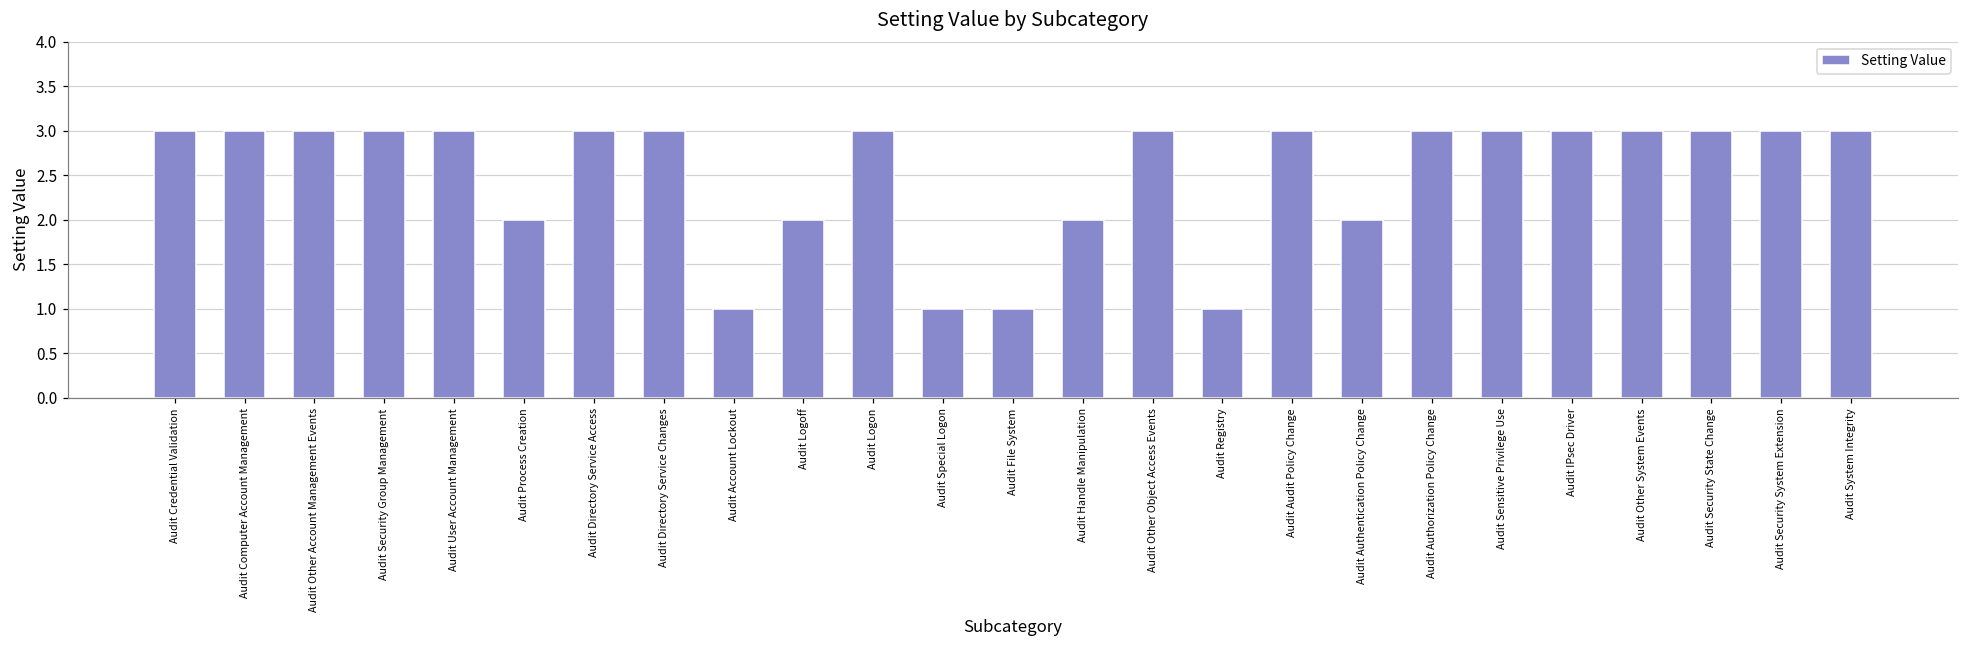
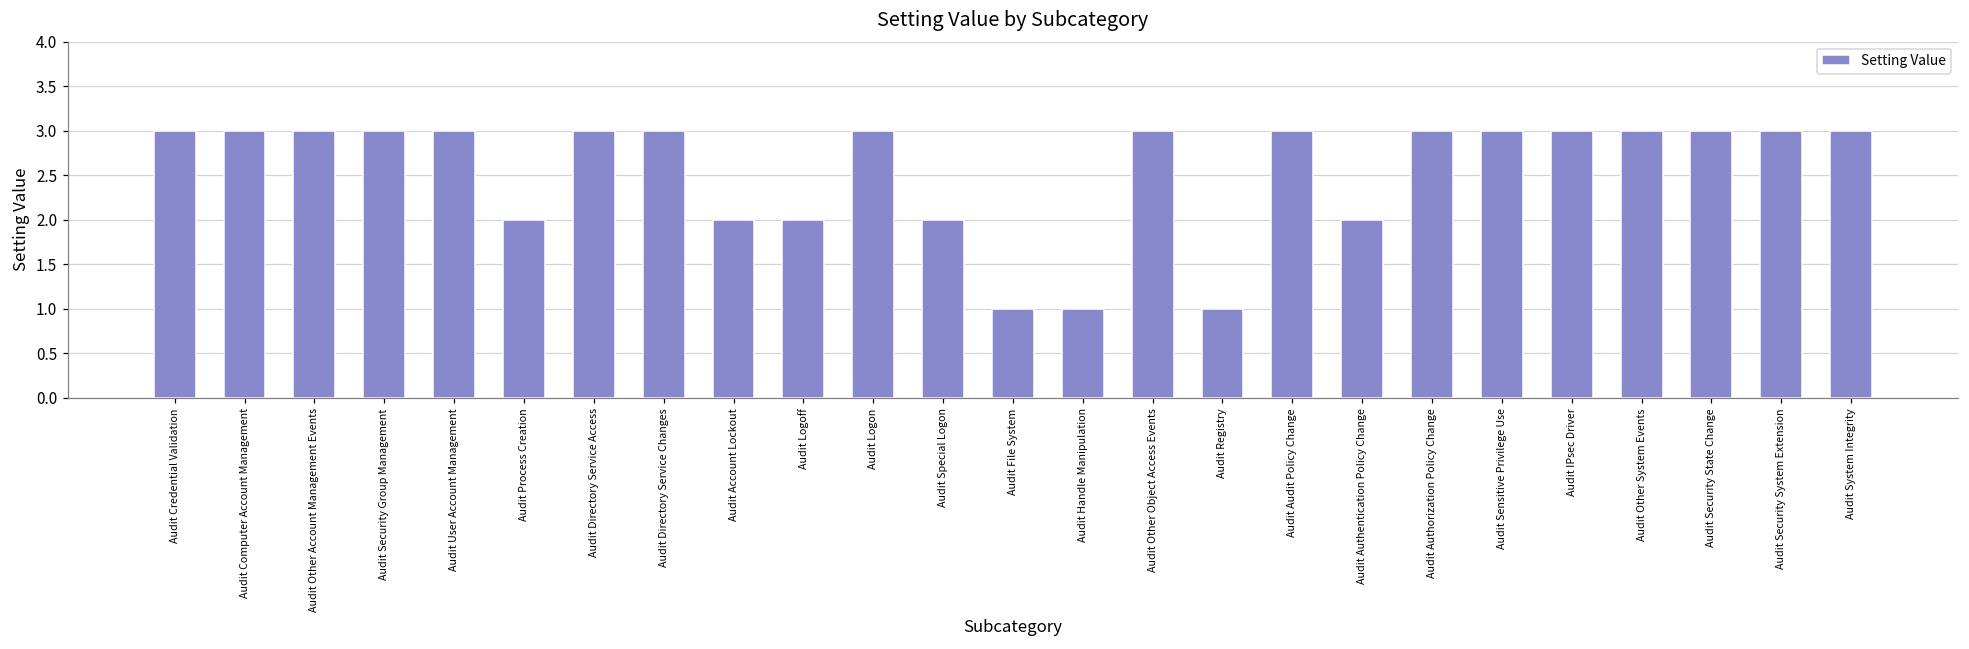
  {
    "Audit Credential Validation": 3,
    "Audit Computer Account Management": 3,
    "Audit Other Account Management Events": 3,
    "Audit Security Group Management": 3,
    "Audit User Account Management": 3,
    "Audit Process Creation": 2,
    "Audit Directory Service Access": 3,
    "Audit Directory Service Changes": 3,
-   "Audit Account Lockout": 1,
+   "Audit Account Lockout": 2,
    "Audit Logoff": 2,
    "Audit Logon": 3,
-   "Audit Special Logon": 1,
+   "Audit Special Logon": 2,
    "Audit File System": 1,
-   "Audit Handle Manipulation": 2,
+   "Audit Handle Manipulation": 1,
    "Audit Other Object Access Events": 3,
    "Audit Registry": 1,
    "Audit Audit Policy Change": 3,
    "Audit Authentication Policy Change": 2,
    "Audit Authorization Policy Change": 3,
    "Audit Sensitive Privilege Use": 3,
    "Audit IPsec Driver": 3,
    "Audit Other System Events": 3,
    "Audit Security State Change": 3,
    "Audit Security System Extension": 3,
    "Audit System Integrity": 3
  }
